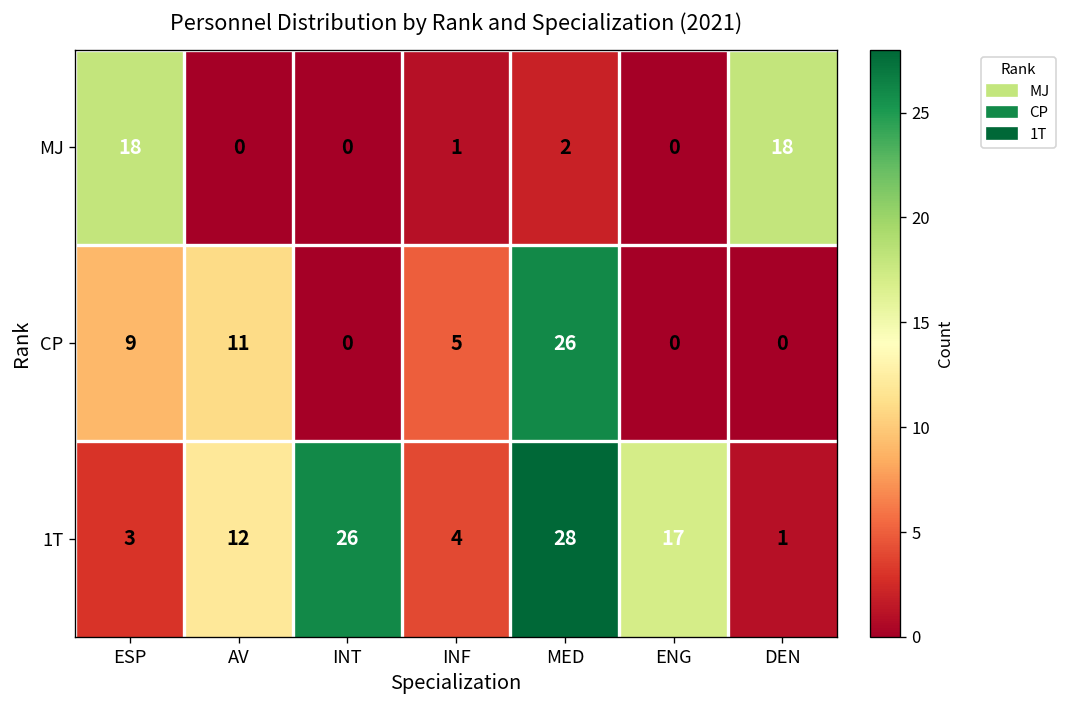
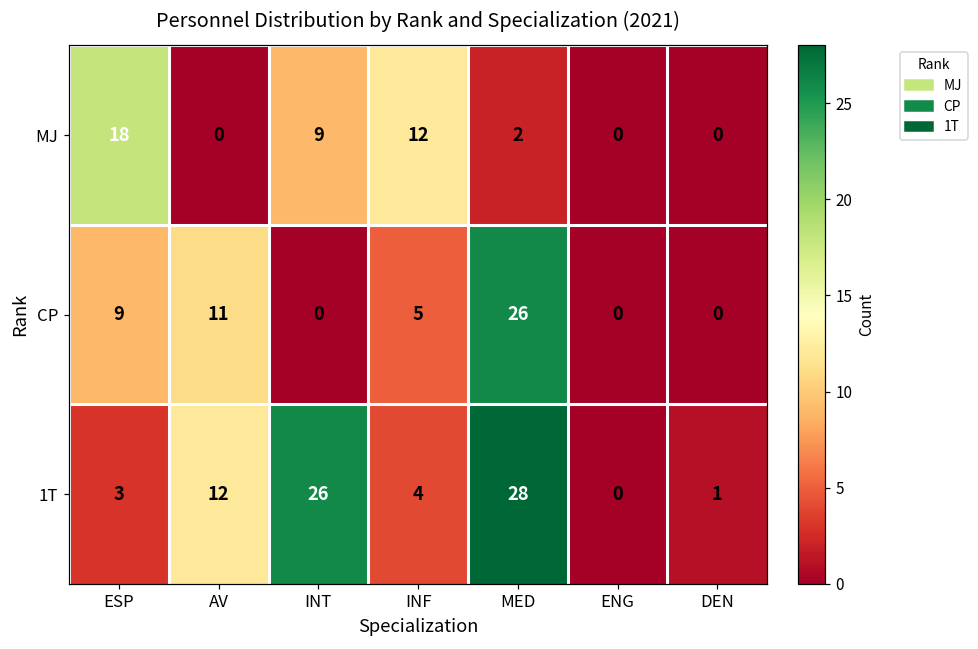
  {
    "MJ": {
      "ESP": 18,
      "AV": 0,
-     "INT": 0,
-     "INF": 1,
+     "INT": 9,
+     "INF": 12,
      "MED": 2,
      "ENG": 0,
-     "DEN": 18
+     "DEN": 0
    },
    "CP": {
      "ESP": 9,
      "AV": 11,
      "INT": 0,
      "INF": 5,
      "MED": 26,
      "ENG": 0,
      "DEN": 0
    },
    "1T": {
      "ESP": 3,
      "AV": 12,
      "INT": 26,
      "INF": 4,
      "MED": 28,
-     "ENG": 17,
+     "ENG": 0,
      "DEN": 1
    }
  }
